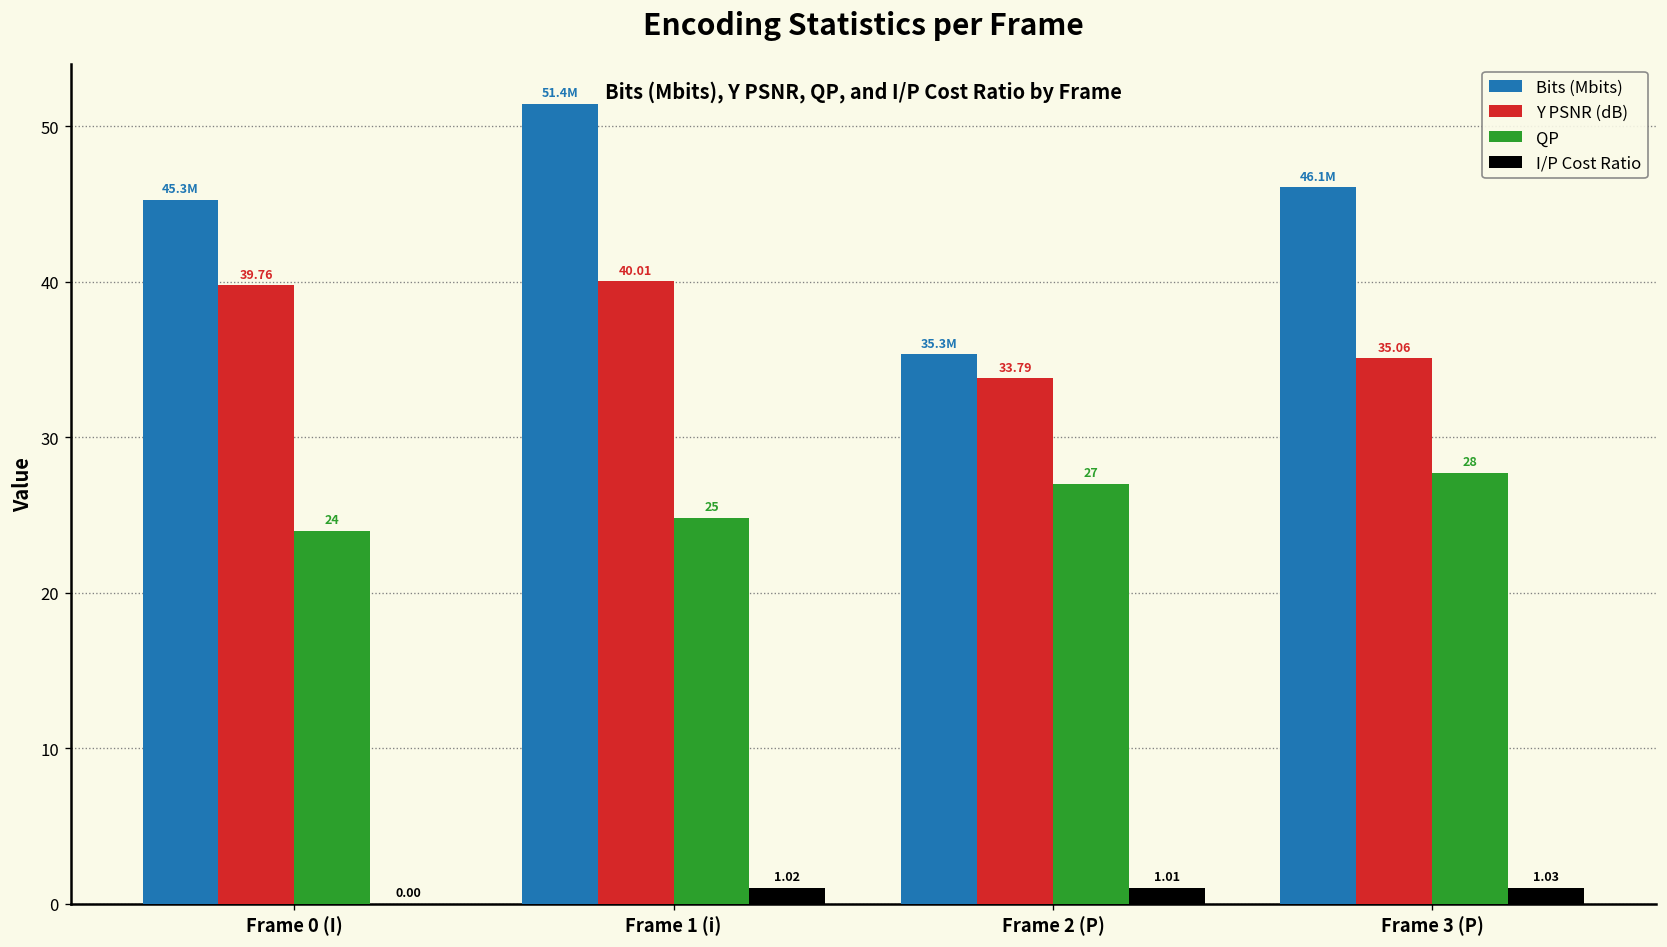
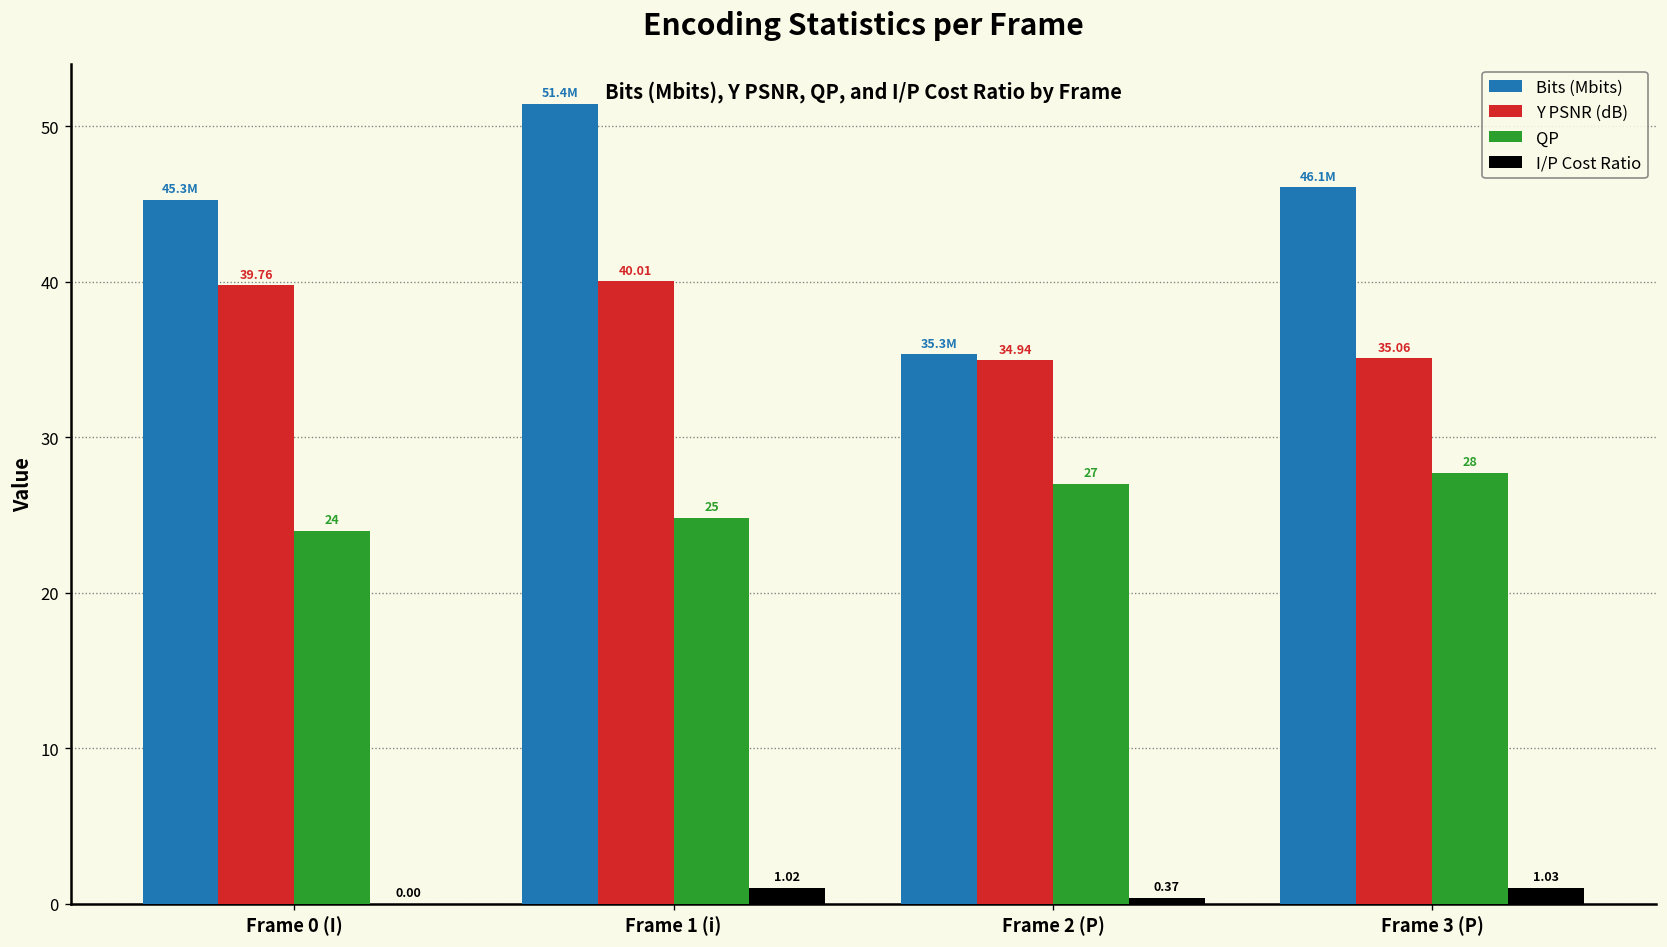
  {
    "Bits (Mbits)": {
      "Frame 0 (I)": "45.3M",
      "Frame 1 (i)": "51.4M",
      "Frame 2 (P)": "35.3M",
      "Frame 3 (P)": "46.1M"
    },
    "Y PSNR (dB)": {
      "Frame 0 (I)": "39.76",
      "Frame 1 (i)": "40.01",
-     "Frame 2 (P)": "33.79",
+     "Frame 2 (P)": "34.94",
      "Frame 3 (P)": "35.06"
    },
    "QP": {
      "Frame 0 (I)": "24",
      "Frame 1 (i)": "25",
      "Frame 2 (P)": "27",
      "Frame 3 (P)": "28"
    },
    "I/P Cost Ratio": {
      "Frame 0 (I)": "0.00",
      "Frame 1 (i)": "1.02",
-     "Frame 2 (P)": "1.01",
+     "Frame 2 (P)": "0.37",
      "Frame 3 (P)": "1.03"
    }
  }
